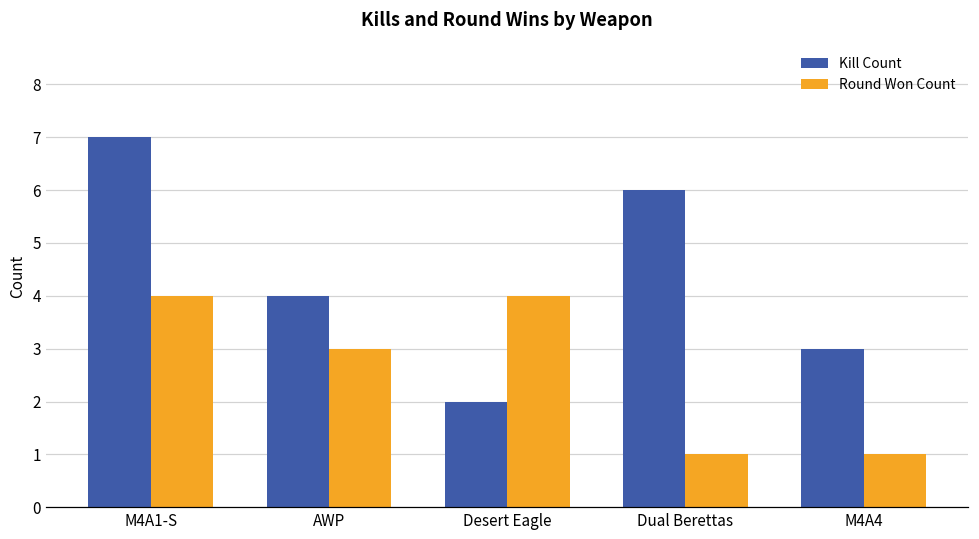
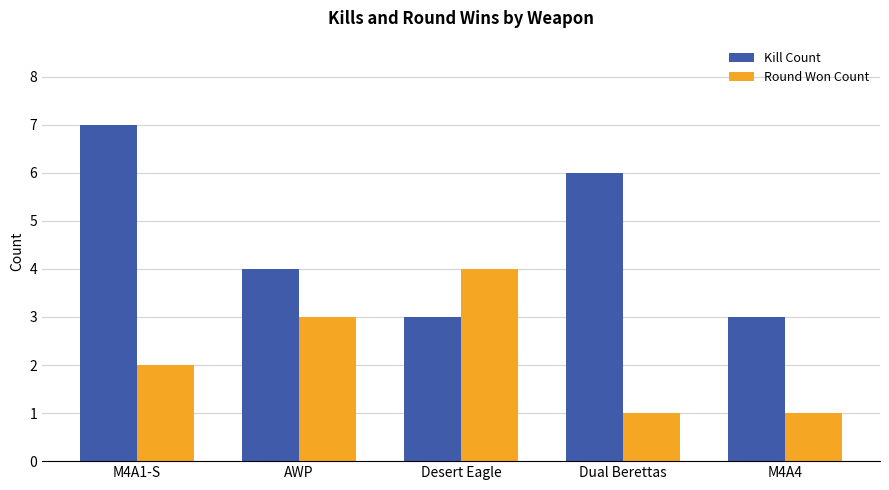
  {
    "Kill Count": {
      "M4A1-S": 7,
      "AWP": 4,
-     "Desert Eagle": 2,
+     "Desert Eagle": 3,
      "Dual Berettas": 6,
      "M4A4": 3
    },
    "Round Won Count": {
-     "M4A1-S": 4,
+     "M4A1-S": 2,
      "AWP": 3,
      "Desert Eagle": 4,
      "Dual Berettas": 1,
      "M4A4": 1
    }
  }
